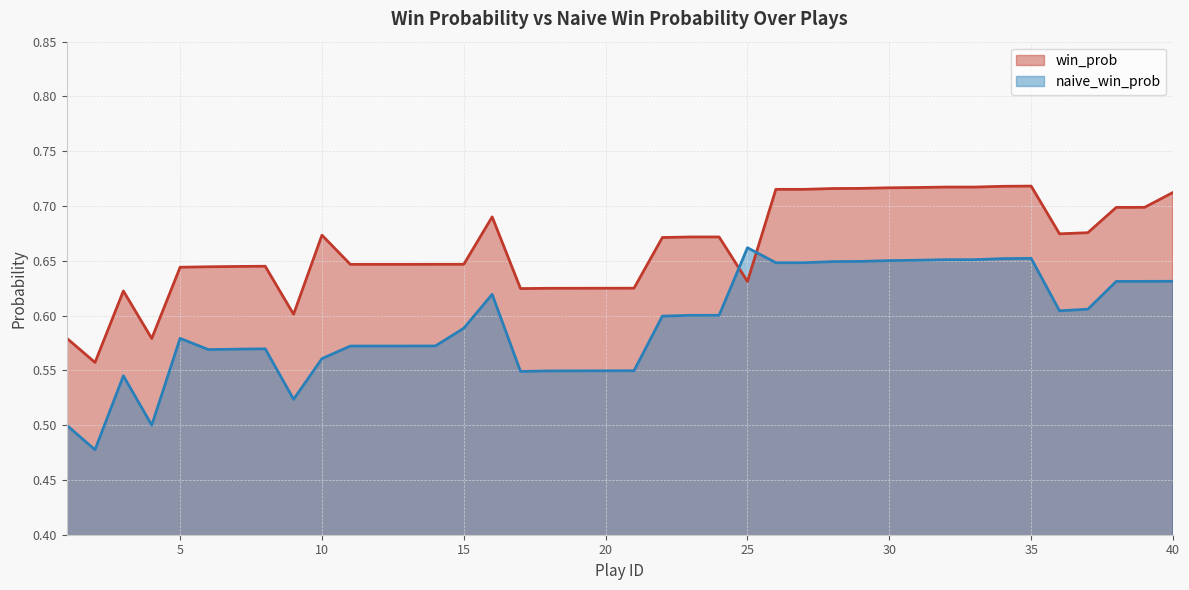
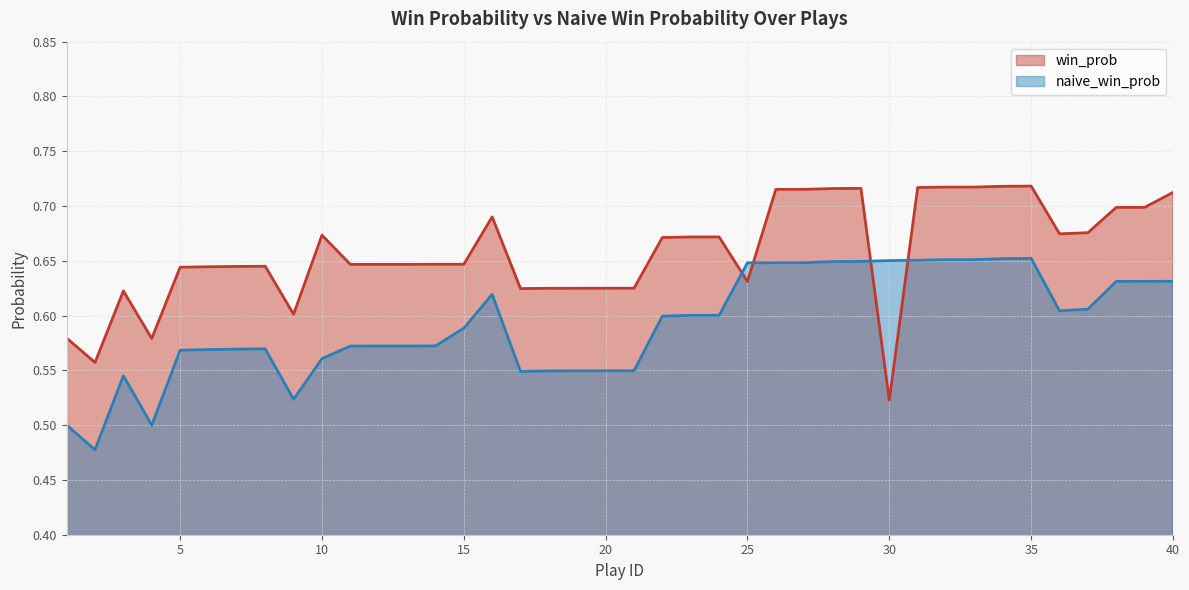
  {
    "win_prob": {
      "5": 0.644,
      "10": 0.673,
      "15": 0.647,
      "20": 0.625,
      "25": 0.631,
-     "30": 0.717,
+     "30": 0.523,
      "35": 0.718,
      "40": 0.712
    },
    "naive_win_prob": {
-     "5": 0.579,
+     "5": 0.568,
      "10": 0.561,
      "15": 0.588,
      "20": 0.550,
-     "25": 0.662,
+     "25": 0.648,
      "30": 0.650,
      "35": 0.652,
      "40": 0.631
    }
  }
